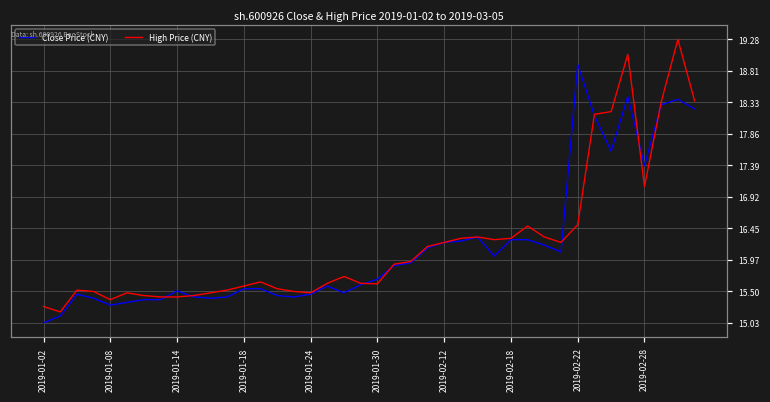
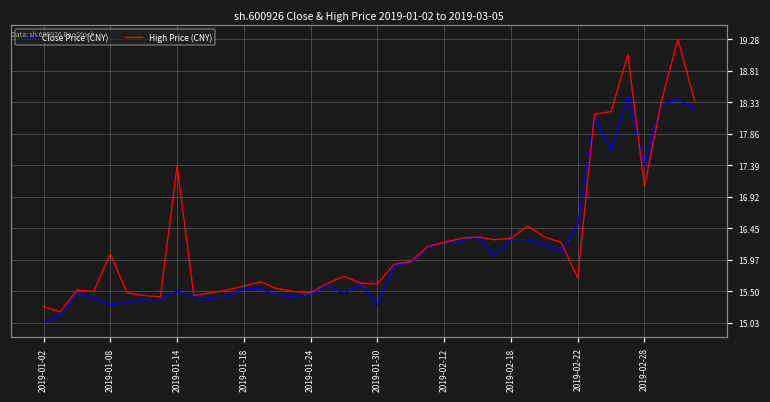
  {
    "Close Price (CNY)": {
      "2019-01-02": 15.0,
      "2019-01-08": 15.3,
      "2019-01-14": 15.5,
-     "2019-01-30": 15.7,
-     "2019-02-22": 18.9,
+     "2019-01-30": 15.3,
+     "2019-02-22": 16.5,
      "2019-02-28": 17.4
    },
    "High Price (CNY)": {
      "2019-01-02": 15.3,
-     "2019-01-08": 15.4,
-     "2019-01-14": 15.4,
+     "2019-01-08": 16.1,
+     "2019-01-14": 17.4,
      "2019-01-30": 15.6,
-     "2019-02-22": 16.5,
+     "2019-02-22": 15.7,
      "2019-02-28": 17.1
    }
  }
